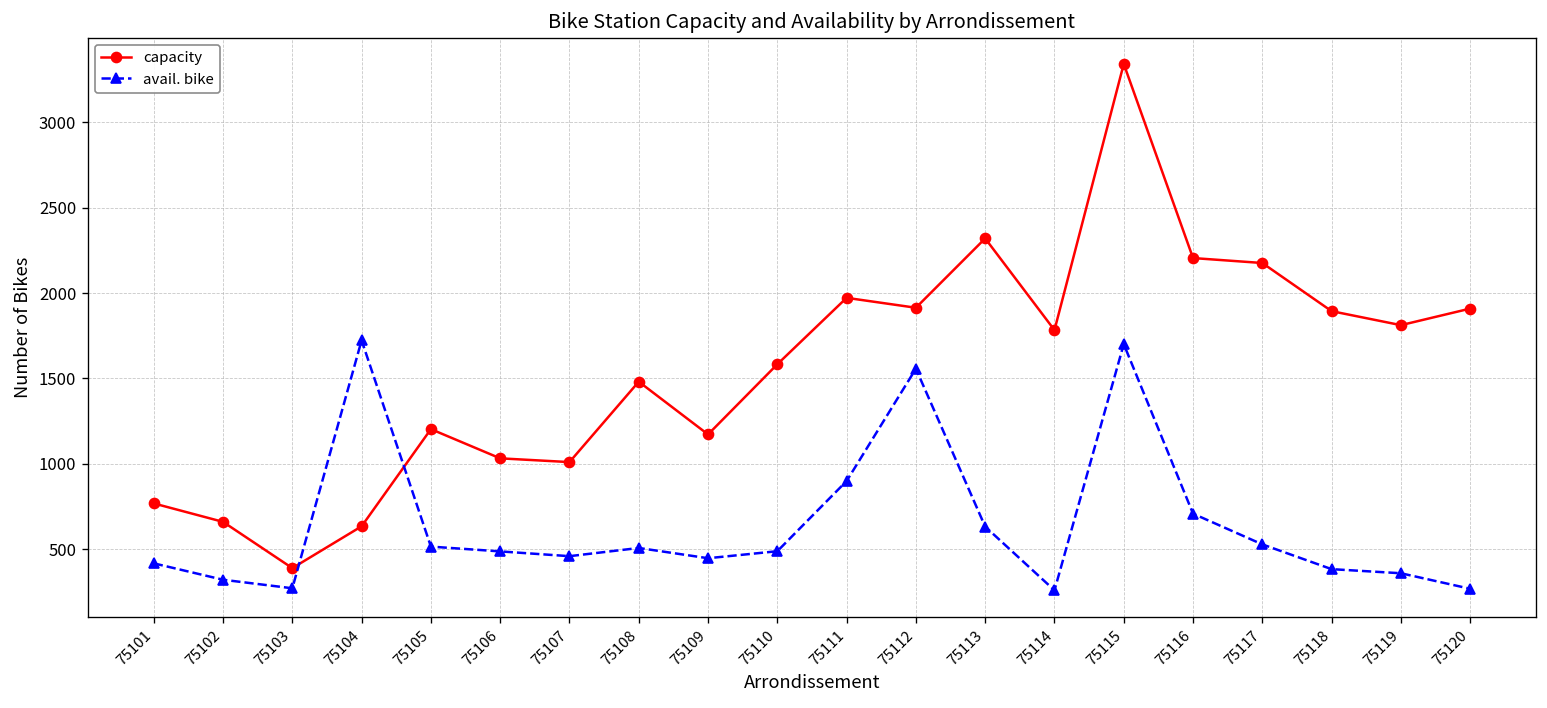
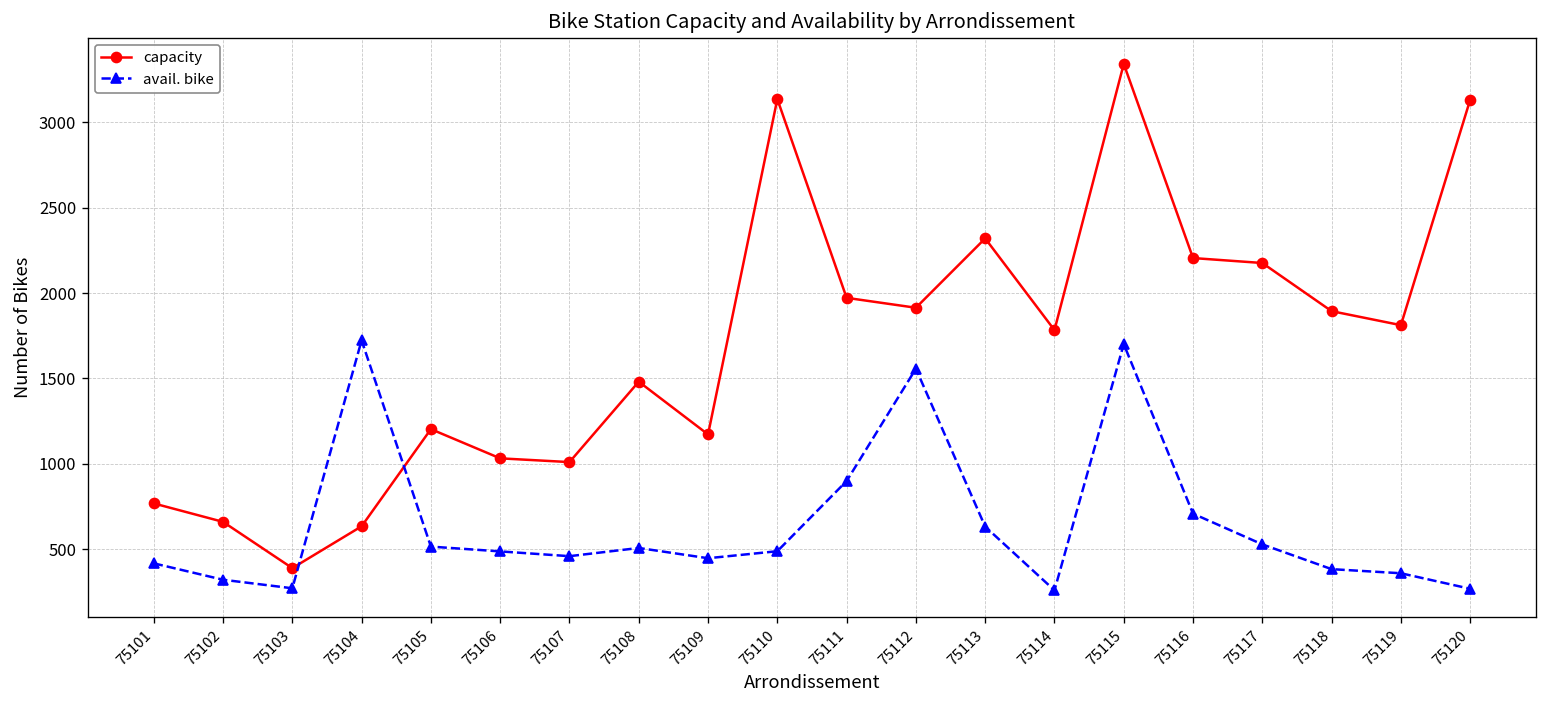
  {
    "capacity": {
      "75101": 770,
      "75102": 660,
      "75103": 390,
      "75104": 630,
      "75105": 1200,
      "75106": 1030,
      "75107": 1010,
      "75108": 1480,
      "75109": 1170,
-     "75110": 1580,
+     "75110": 3140,
      "75111": 1970,
      "75112": 1910,
      "75113": 2320,
      "75114": 1780,
      "75115": 3340,
      "75116": 2210,
      "75117": 2180,
      "75118": 1890,
      "75119": 1810,
-     "75120": 1910
+     "75120": 3130
    },
    "avail. bike": {
      "75101": 420,
      "75102": 320,
      "75103": 270,
      "75104": 1720,
      "75105": 520,
      "75106": 490,
      "75107": 460,
      "75108": 510,
      "75109": 450,
      "75110": 490,
      "75111": 900,
      "75112": 1560,
      "75113": 630,
      "75114": 260,
      "75115": 1700,
      "75116": 710,
      "75117": 530,
      "75118": 380,
      "75119": 360,
      "75120": 270
    }
  }
